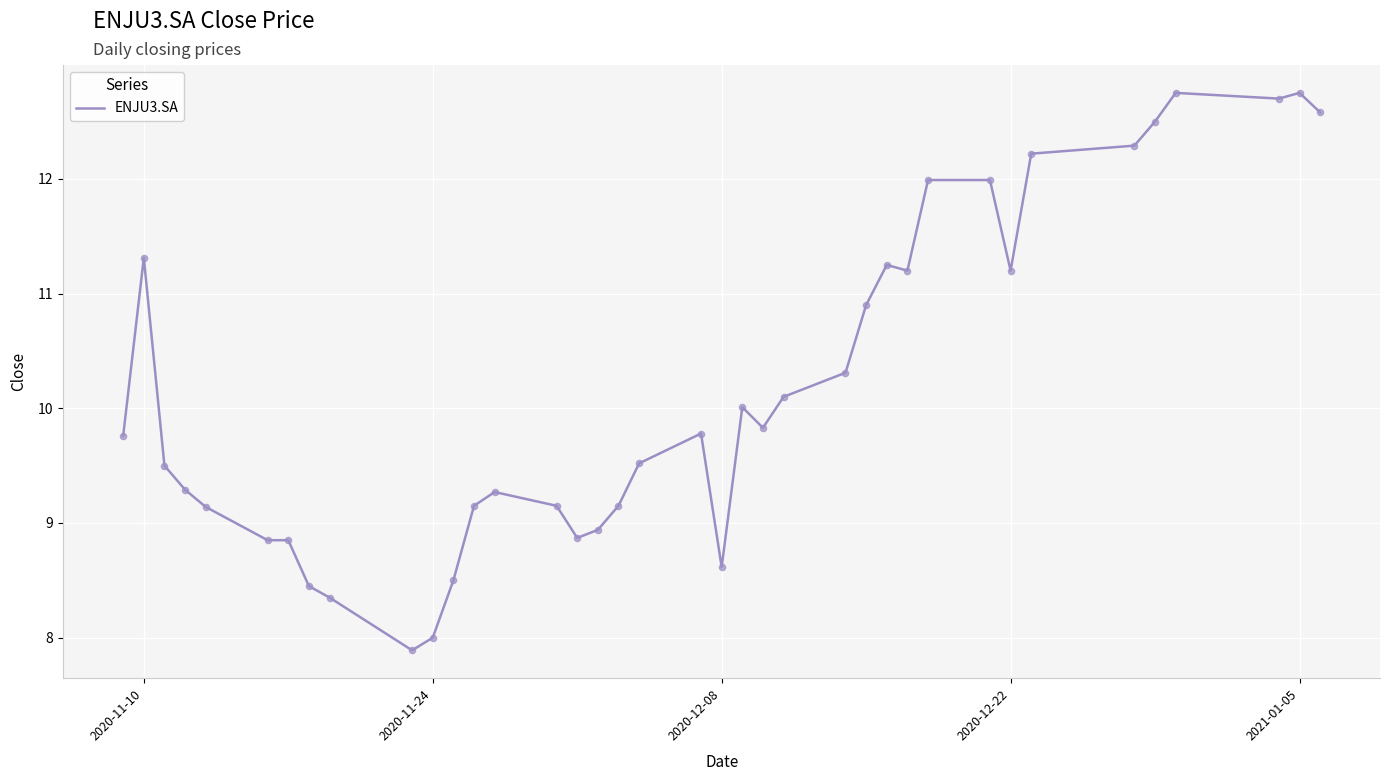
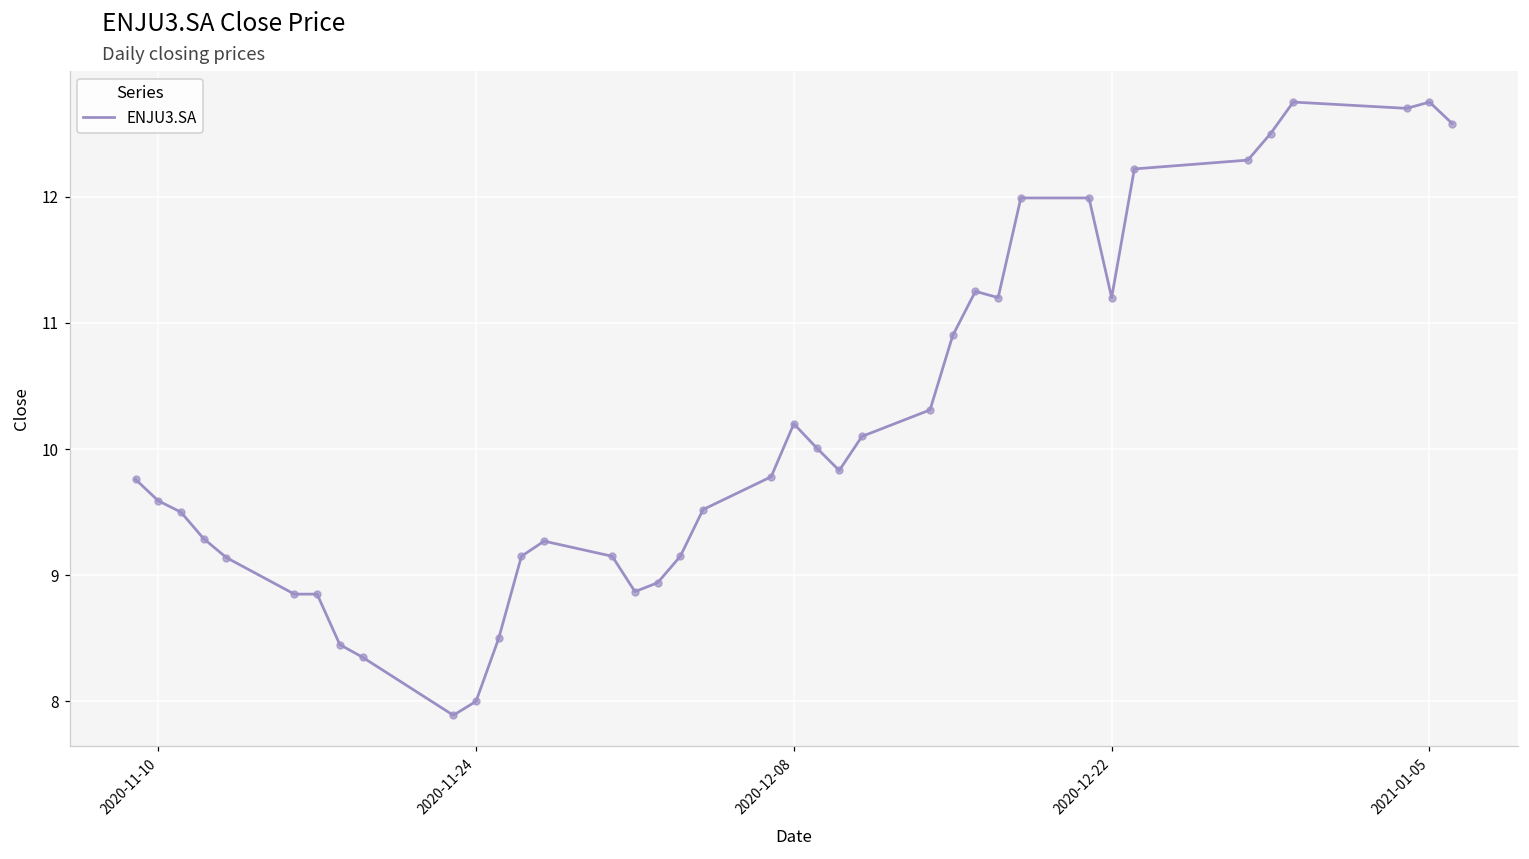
  {
-   "2020-11-10": 11.31,
+   "2020-11-10": 9.59,
    "2020-11-24": 8.00,
-   "2020-12-08": 8.62,
+   "2020-12-08": 10.20,
    "2020-12-22": 11.20,
    "2021-01-05": 12.75
  }
